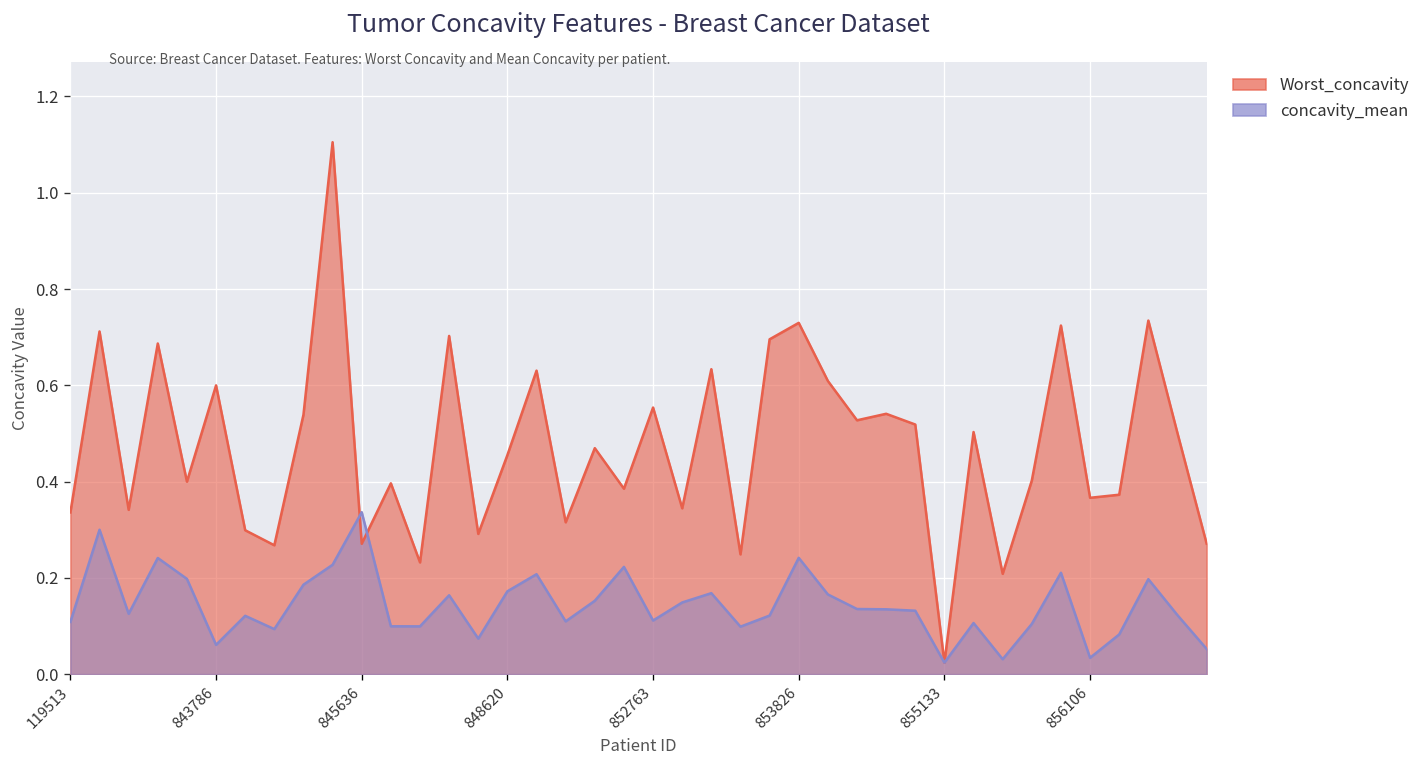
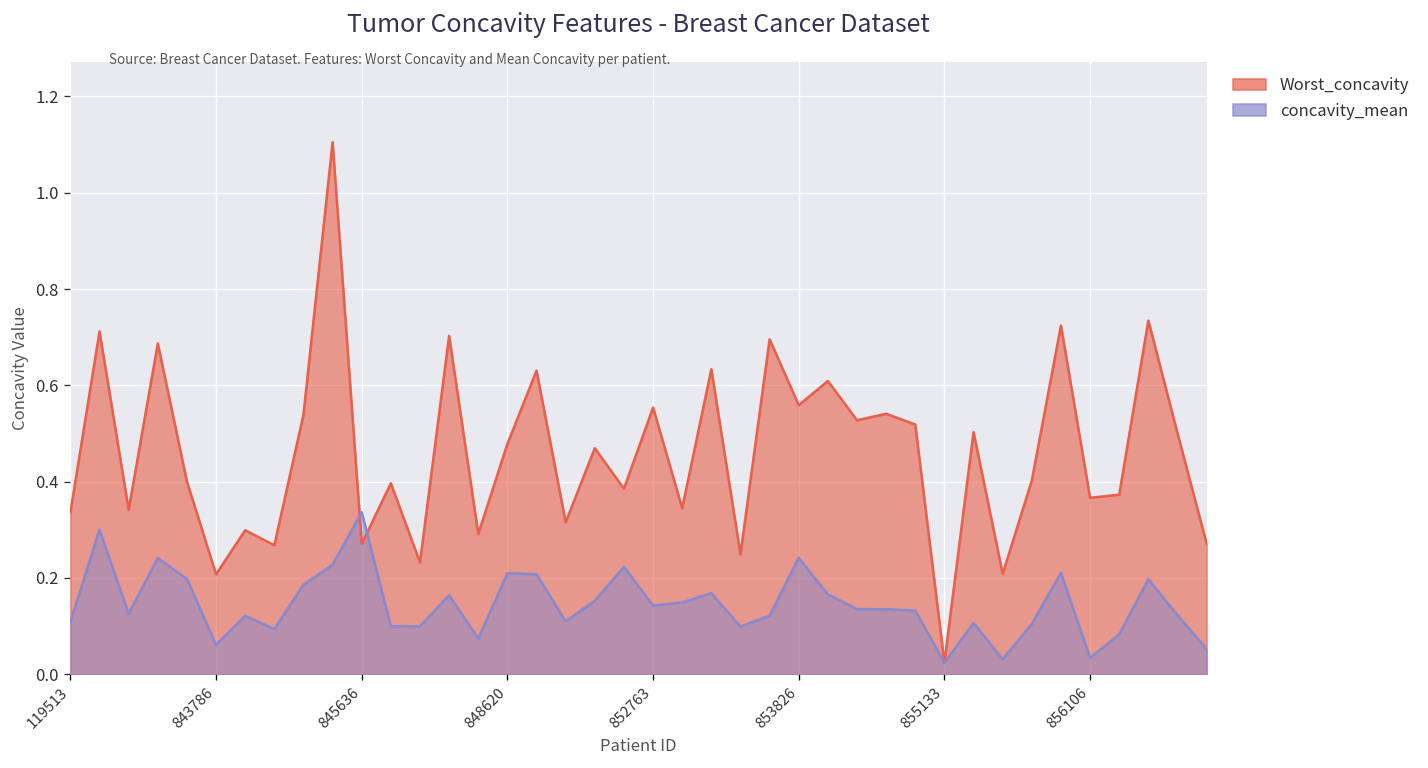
  {
    "Worst_concavity": {
      "119513": 0.34,
-     "843786": 0.60,
+     "843786": 0.21,
      "845636": 0.27,
-     "848620": 0.46,
+     "848620": 0.48,
      "852763": 0.55,
-     "853826": 0.73,
+     "853826": 0.56,
      "856106": 0.37
    },
    "concavity_mean": {
      "119513": 0.11,
      "843786": 0.06,
      "845636": 0.34,
-     "848620": 0.17,
-     "852763": 0.11,
+     "848620": 0.21,
+     "852763": 0.14,
      "853826": 0.24,
      "856106": 0.03
    }
  }
